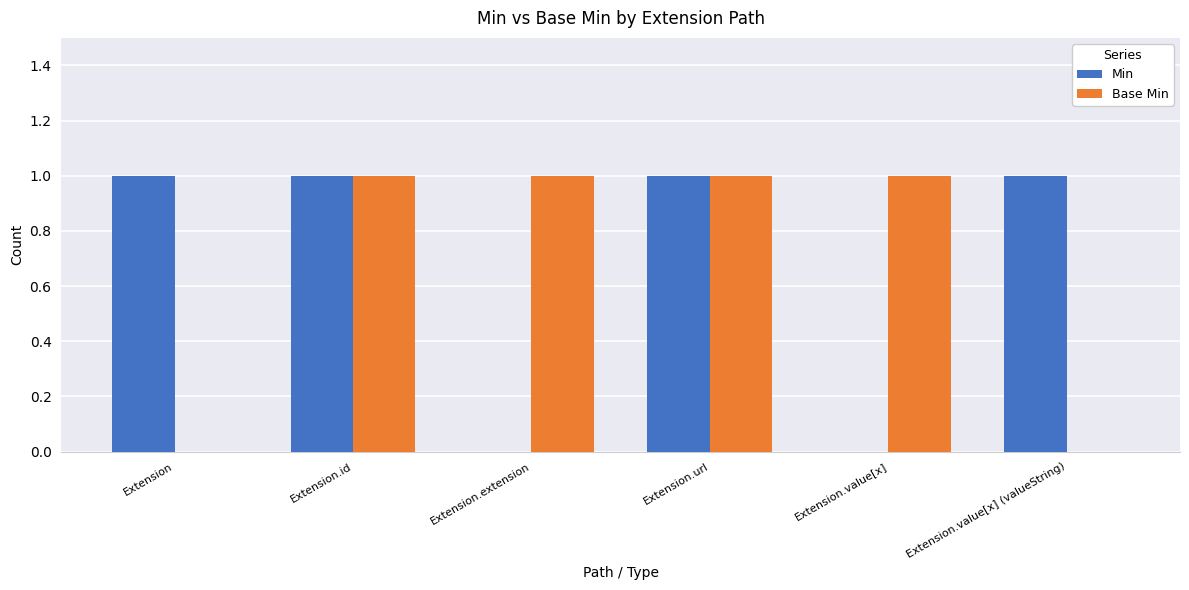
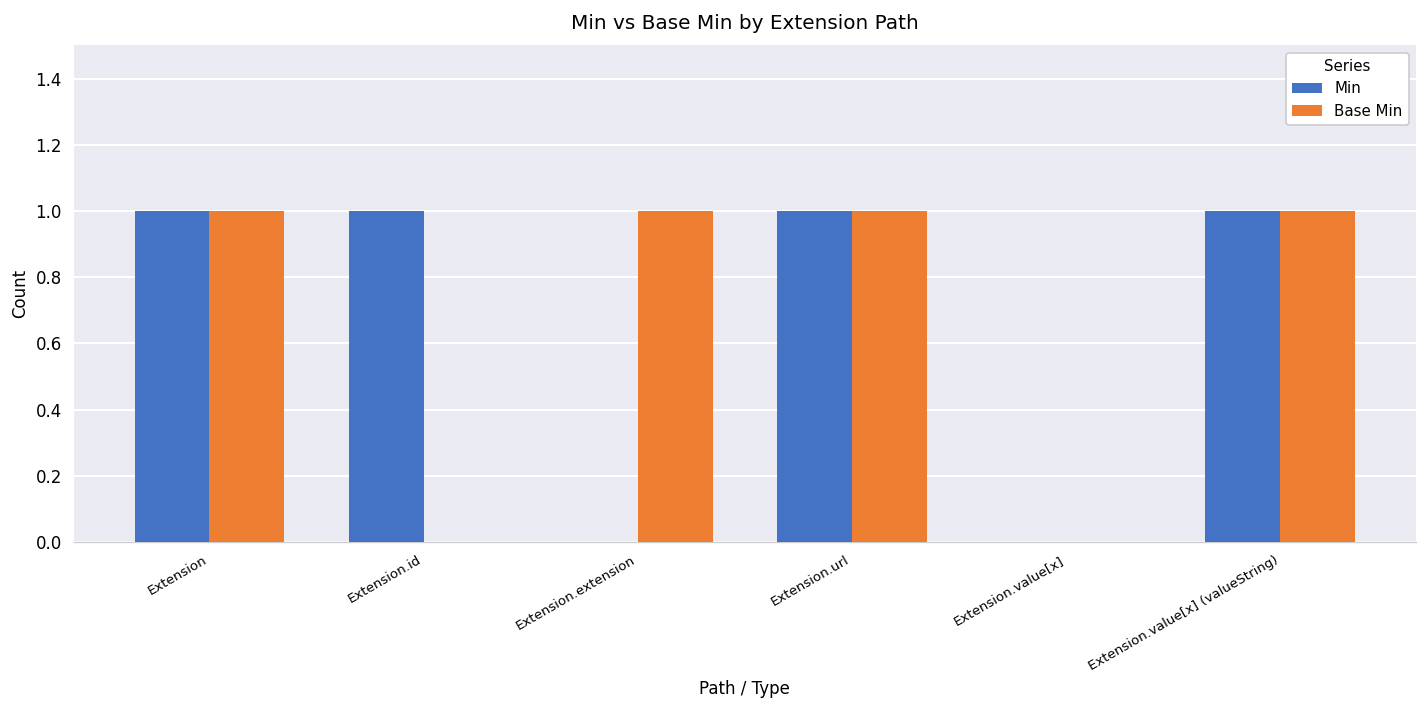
  {
    "Min": {
      "Extension": 1,
      "Extension.id": 1,
      "Extension.extension": 0,
      "Extension.url": 1,
      "Extension.value[x]": 0,
      "Extension.value[x] (valueString)": 1
    },
    "Base Min": {
-     "Extension": 0,
-     "Extension.id": 1,
+     "Extension": 1,
+     "Extension.id": 0,
      "Extension.extension": 1,
      "Extension.url": 1,
-     "Extension.value[x]": 1,
-     "Extension.value[x] (valueString)": 0
+     "Extension.value[x]": 0,
+     "Extension.value[x] (valueString)": 1
    }
  }
